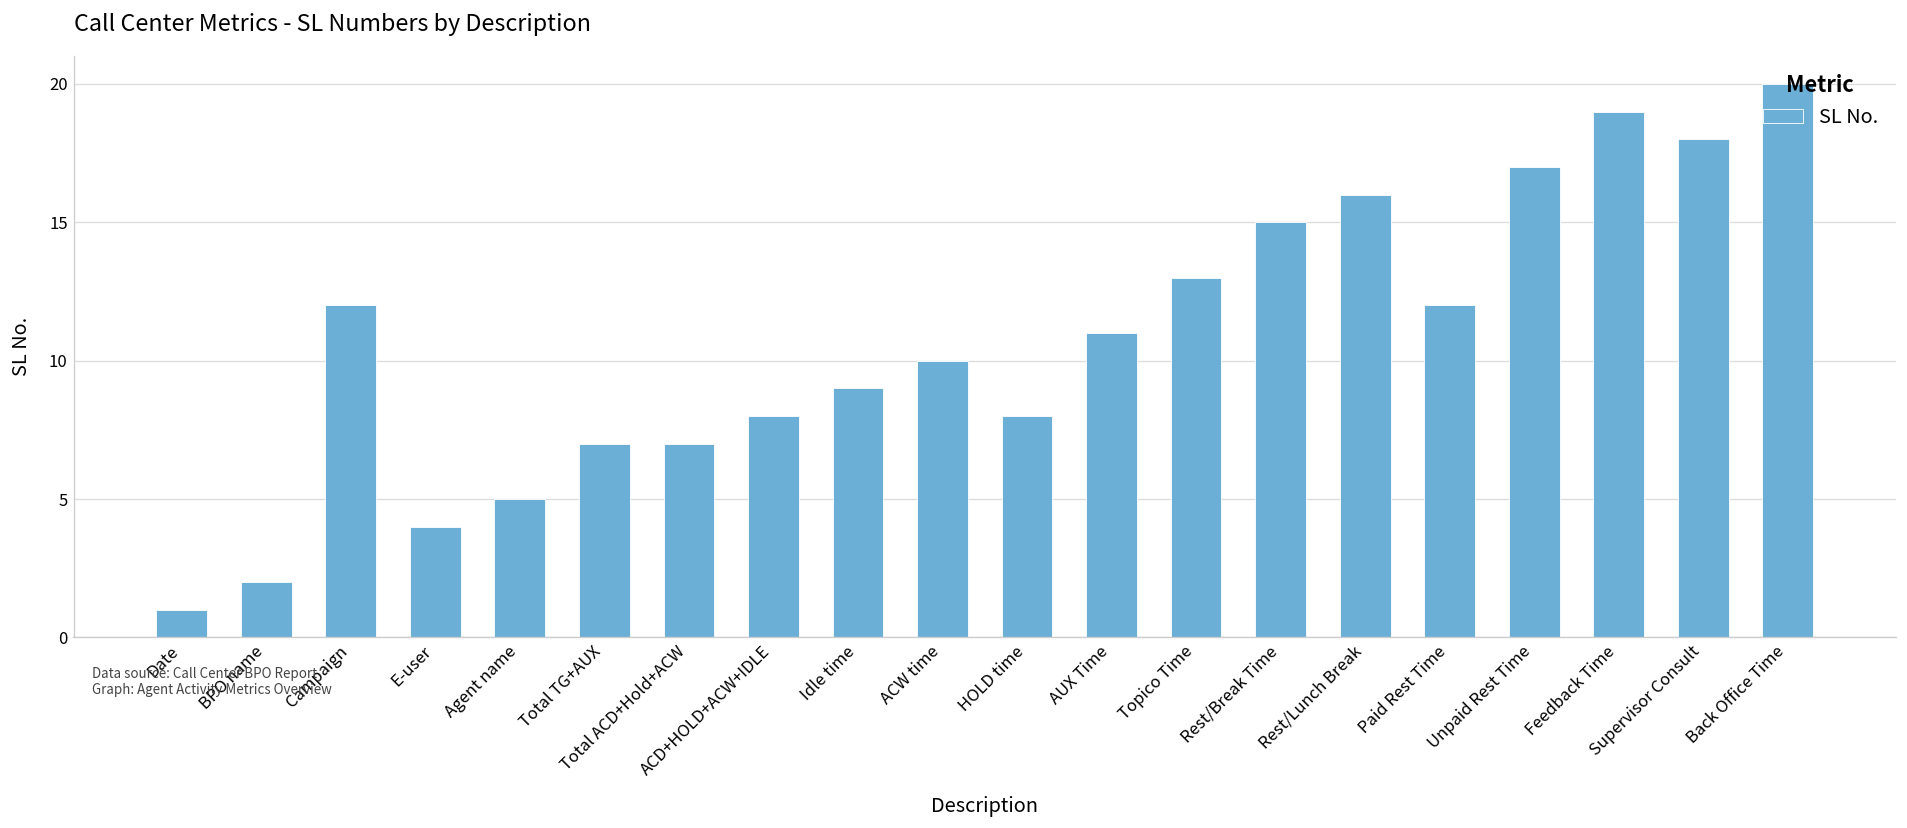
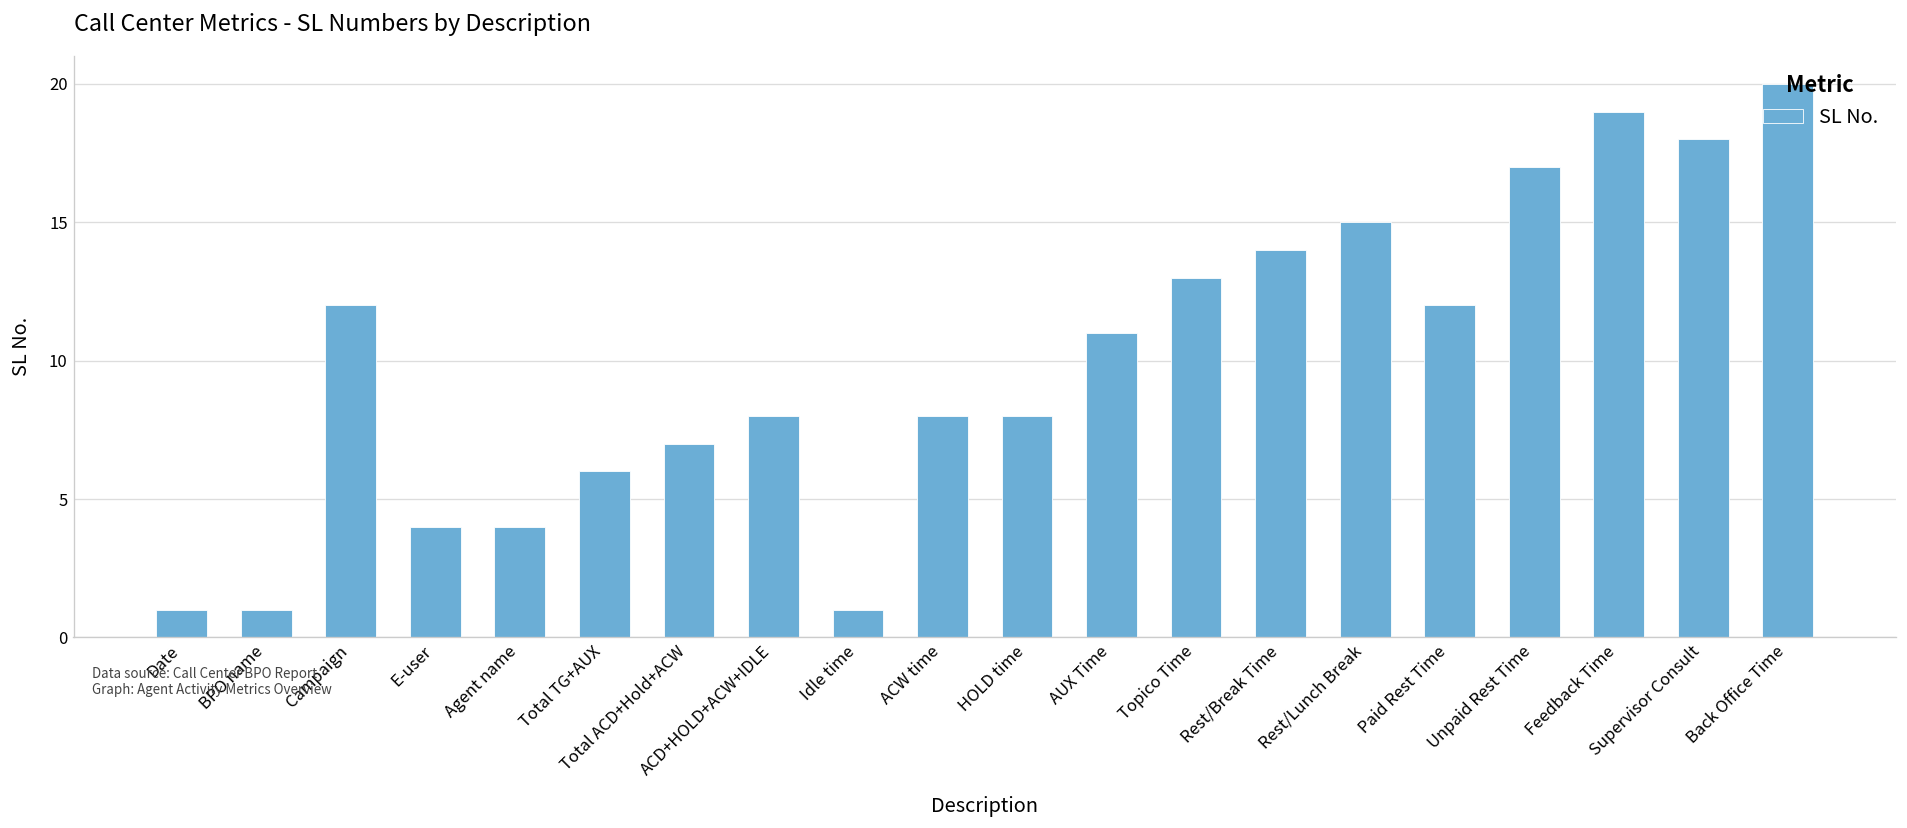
  {
    "Date": 1,
-   "BPO name": 2,
+   "BPO name": 1,
    "Campaign": 12,
    "E-user": 4,
-   "Agent name": 5,
-   "Total TG+AUX": 7,
+   "Agent name": 4,
+   "Total TG+AUX": 6,
    "Total ACD+Hold+ACW": 7,
    "ACD+HOLD+ACW+IDLE": 8,
-   "Idle time": 9,
-   "ACW time": 10,
+   "Idle time": 1,
+   "ACW time": 8,
    "HOLD time": 8,
    "AUX Time": 11,
    "Topico Time": 13,
-   "Rest/Break Time": 15,
-   "Rest/Lunch Break": 16,
+   "Rest/Break Time": 14,
+   "Rest/Lunch Break": 15,
    "Paid Rest Time": 12,
    "Unpaid Rest Time": 17,
    "Feedback Time": 19,
    "Supervisor Consult": 18,
    "Back Office Time": 20
  }
